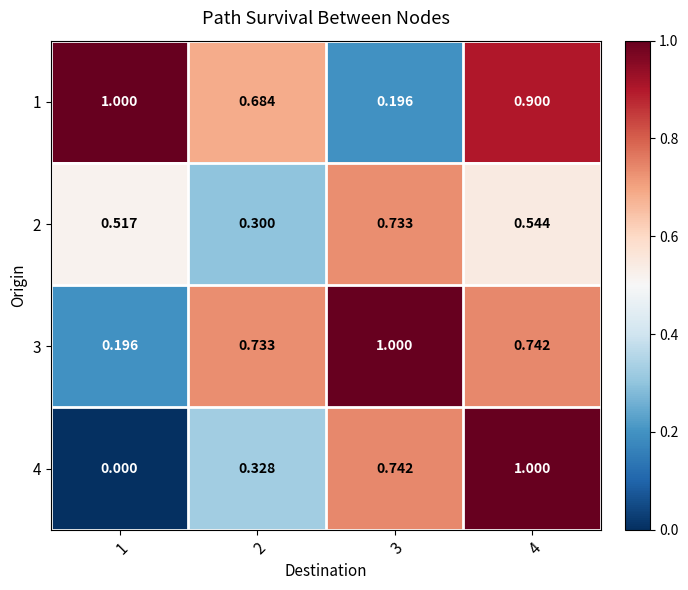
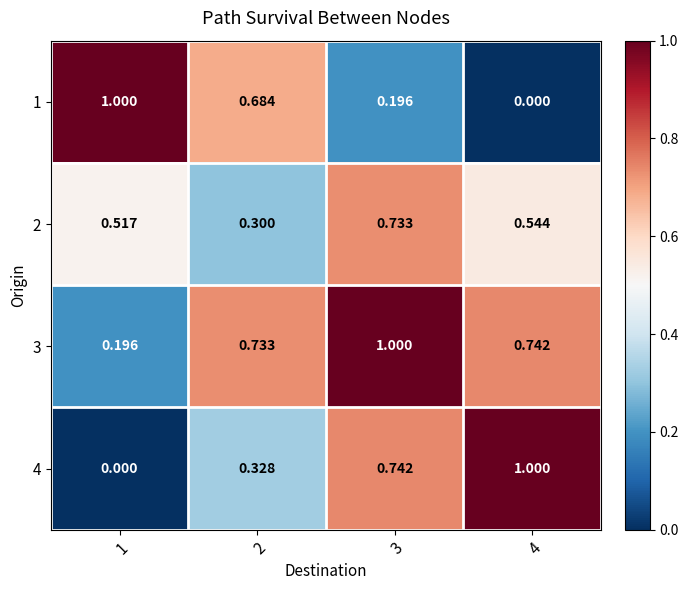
  {
    "1": {
      "1": 1.000,
      "2": 0.684,
      "3": 0.196,
-     "4": 0.900
+     "4": 0.000
    },
    "2": {
      "1": 0.517,
      "2": 0.300,
      "3": 0.733,
      "4": 0.544
    },
    "3": {
      "1": 0.196,
      "2": 0.733,
      "3": 1.000,
      "4": 0.742
    },
    "4": {
      "1": 0.000,
      "2": 0.328,
      "3": 0.742,
      "4": 1.000
    }
  }
